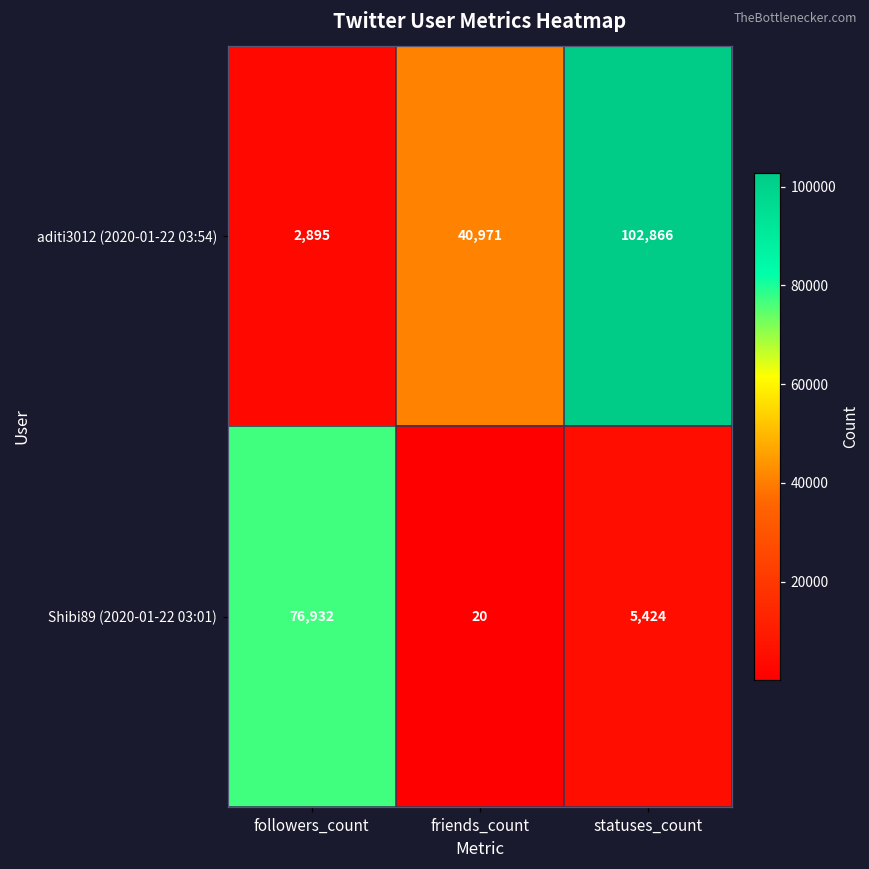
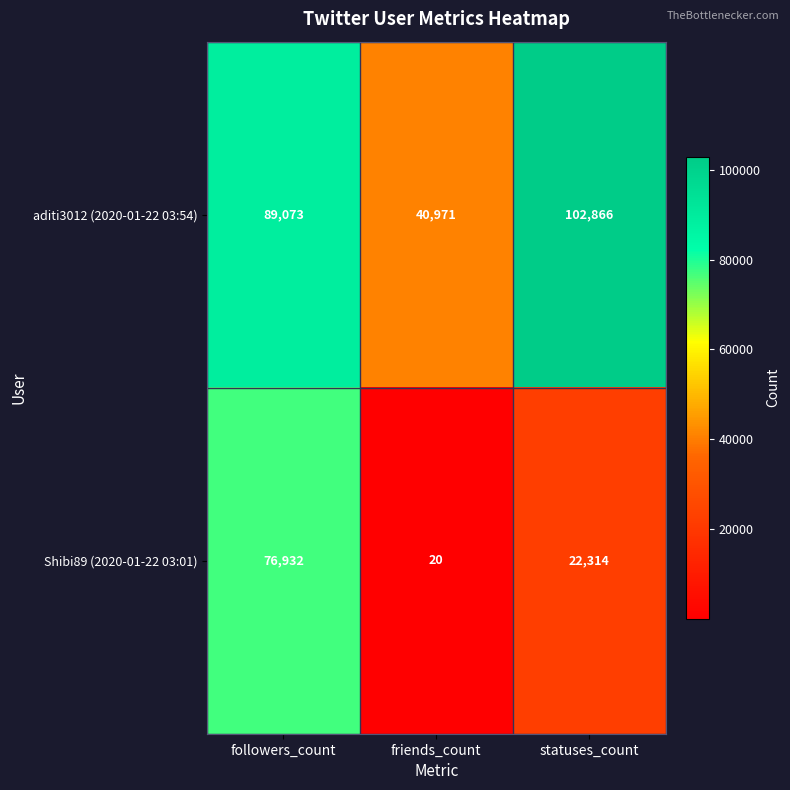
  {
    "aditi3012 (2020-01-22 03:54)": {
-     "followers_count": "2,895",
+     "followers_count": "89,073",
      "friends_count": "40,971",
      "statuses_count": "102,866"
    },
    "Shibi89 (2020-01-22 03:01)": {
      "followers_count": "76,932",
      "friends_count": "20",
-     "statuses_count": "5,424"
+     "statuses_count": "22,314"
    }
  }
